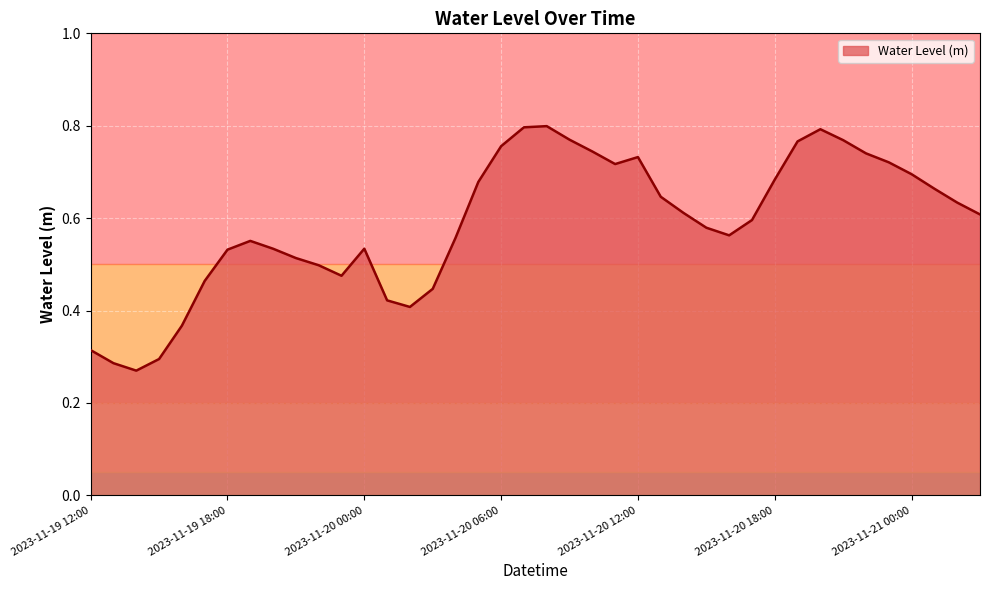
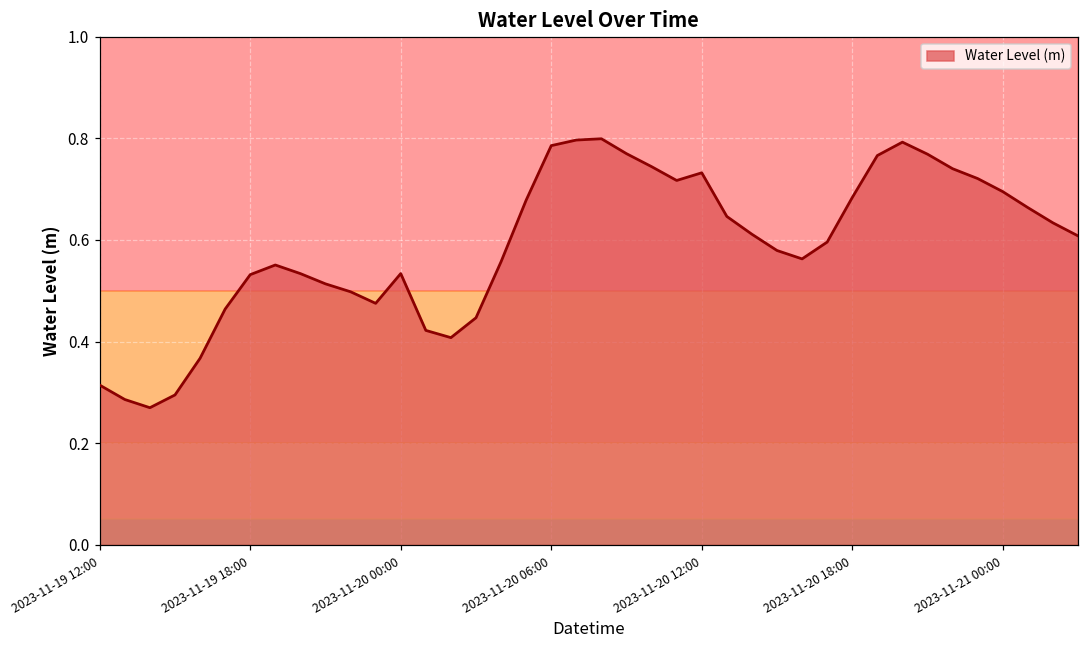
  {
    "2023-11-19 12:00": 0.31,
    "2023-11-19 18:00": 0.53,
    "2023-11-20 00:00": 0.53,
-   "2023-11-20 06:00": 0.76,
+   "2023-11-20 06:00": 0.79,
    "2023-11-20 12:00": 0.73,
    "2023-11-20 18:00": 0.68,
    "2023-11-21 00:00": 0.70
  }
